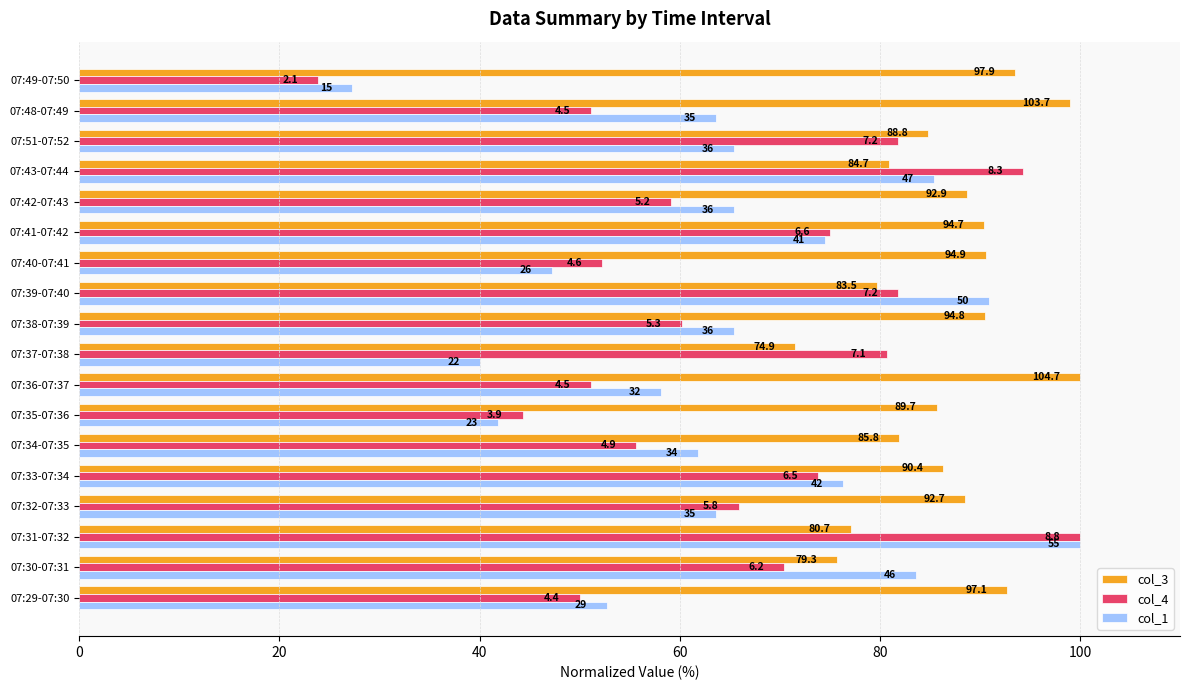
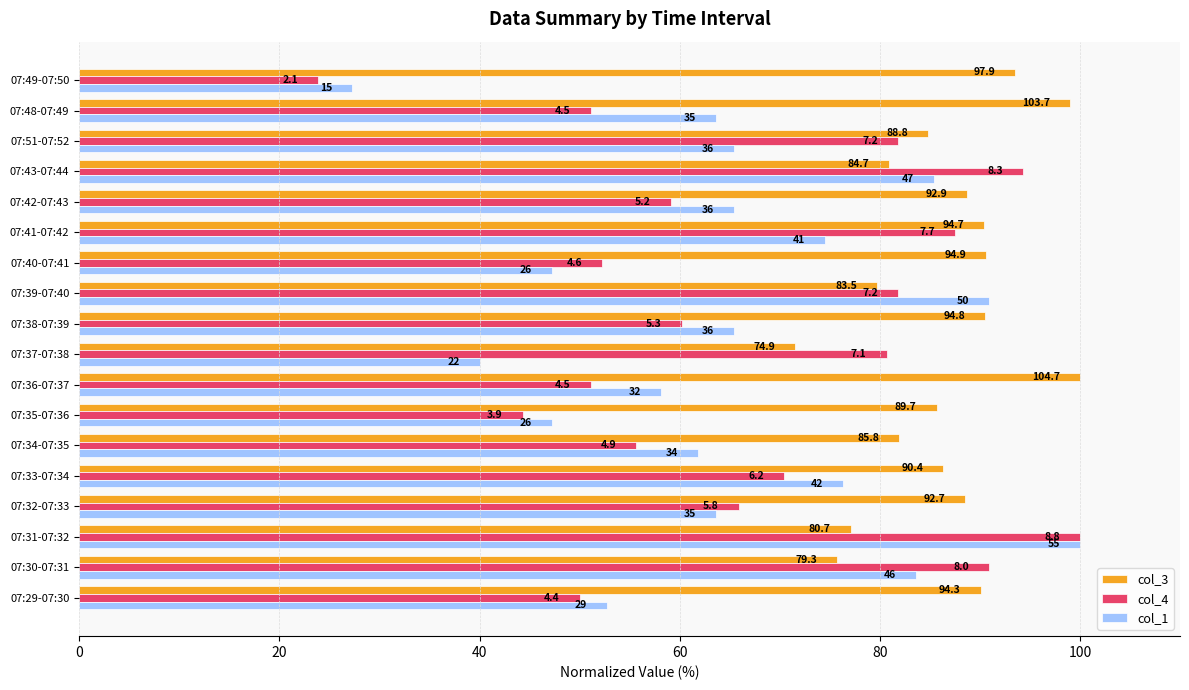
  {
    "col_3": {
-     "07:29-07:30": 97.1
+     "07:29-07:30": 94.3
    },
    "col_4": {
-     "07:41-07:42": 6.6,
-     "07:33-07:34": 6.5,
-     "07:30-07:31": 6.2
+     "07:41-07:42": 7.7,
+     "07:33-07:34": 6.2,
+     "07:30-07:31": 8.0
    },
    "col_1": {
-     "07:35-07:36": 23
+     "07:35-07:36": 26
    }
  }
